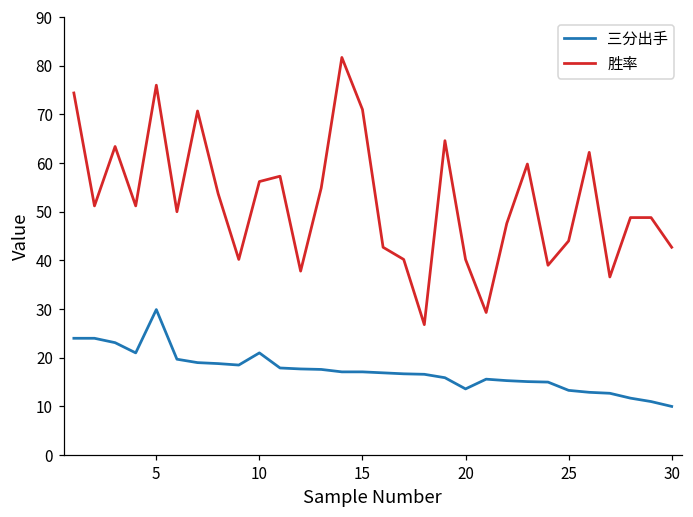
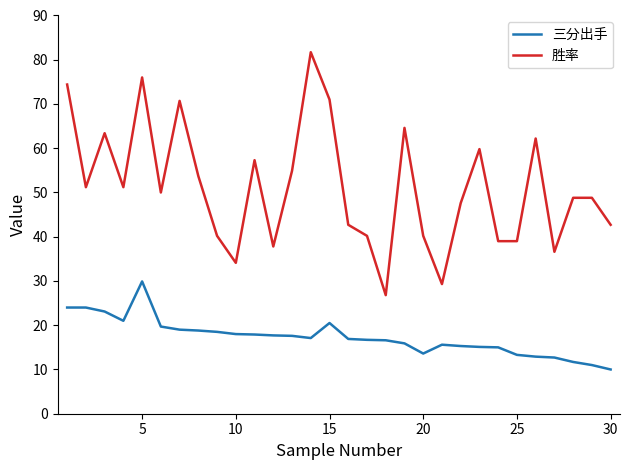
  {
    "三分出手": {
      "5": 30,
-     "10": 21,
-     "15": 17,
+     "10": 18,
+     "15": 21,
      "20": 14,
      "25": 13,
      "30": 10
    },
    "胜率": {
      "5": 76,
-     "10": 56,
+     "10": 34,
      "15": 71,
      "20": 40,
-     "25": 44,
+     "25": 39,
      "30": 43
    }
  }
